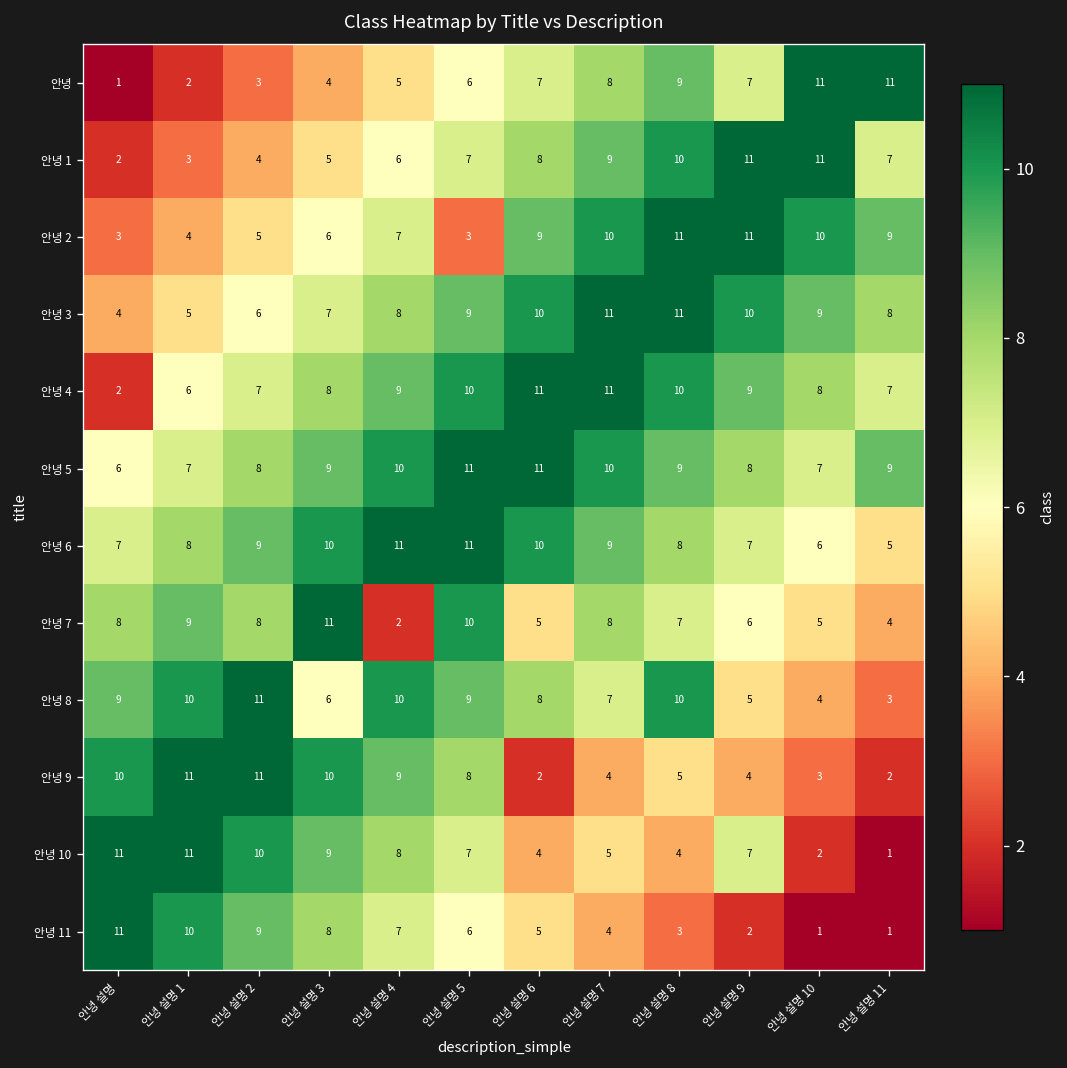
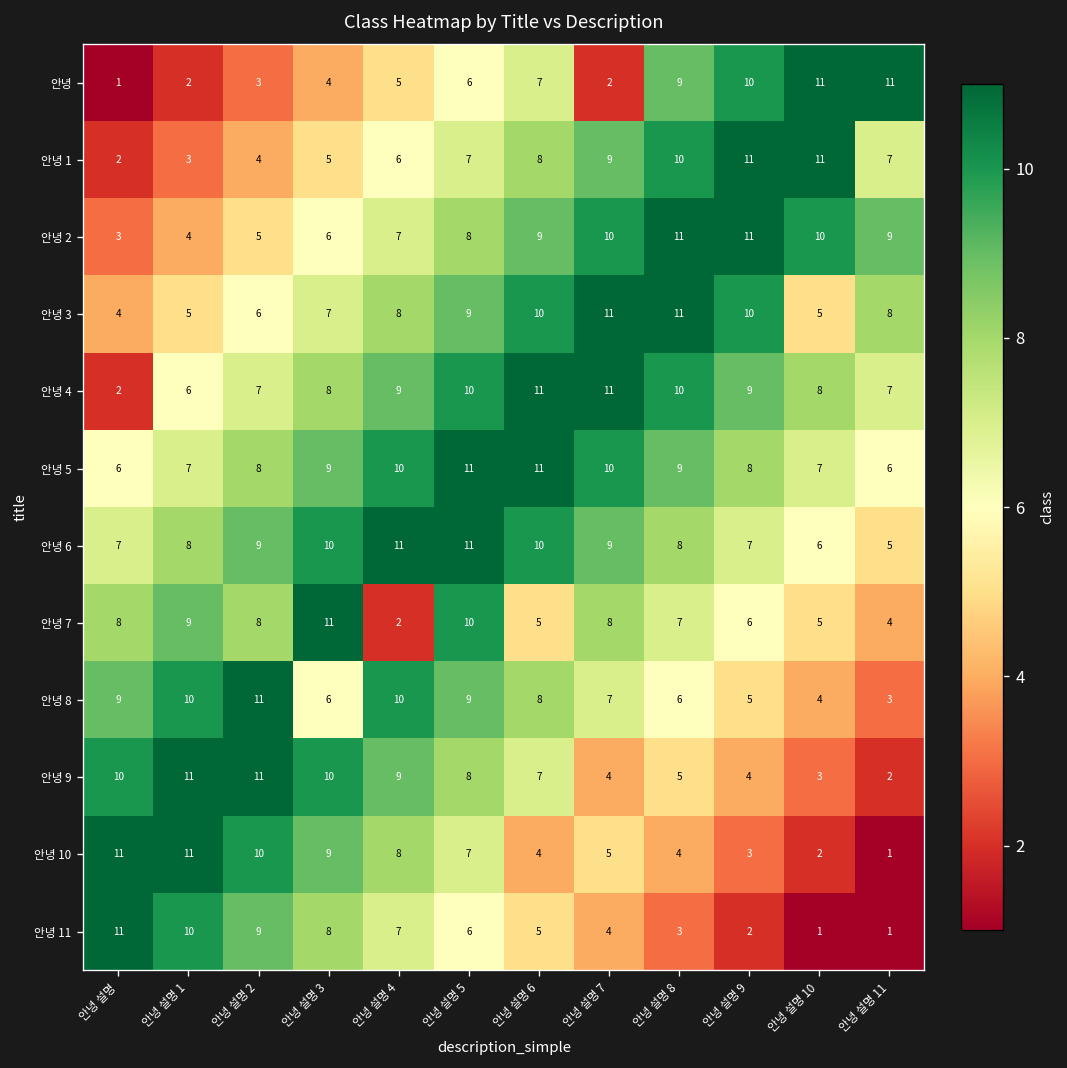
  {
    "안녕": {
      "안녕 설명": 1,
      "안녕 설명 1": 2,
      "안녕 설명 2": 3,
      "안녕 설명 3": 4,
      "안녕 설명 4": 5,
      "안녕 설명 5": 6,
      "안녕 설명 6": 7,
-     "안녕 설명 7": 8,
+     "안녕 설명 7": 2,
      "안녕 설명 8": 9,
-     "안녕 설명 9": 7,
+     "안녕 설명 9": 10,
      "안녕 설명 10": 11,
      "안녕 설명 11": 11
    },
    "안녕 1": {
      "안녕 설명": 2,
      "안녕 설명 1": 3,
      "안녕 설명 2": 4,
      "안녕 설명 3": 5,
      "안녕 설명 4": 6,
      "안녕 설명 5": 7,
      "안녕 설명 6": 8,
      "안녕 설명 7": 9,
      "안녕 설명 8": 10,
      "안녕 설명 9": 11,
      "안녕 설명 10": 11,
      "안녕 설명 11": 7
    },
    "안녕 2": {
      "안녕 설명": 3,
      "안녕 설명 1": 4,
      "안녕 설명 2": 5,
      "안녕 설명 3": 6,
      "안녕 설명 4": 7,
-     "안녕 설명 5": 3,
+     "안녕 설명 5": 8,
      "안녕 설명 6": 9,
      "안녕 설명 7": 10,
      "안녕 설명 8": 11,
      "안녕 설명 9": 11,
      "안녕 설명 10": 10,
      "안녕 설명 11": 9
    },
    "안녕 3": {
      "안녕 설명": 4,
      "안녕 설명 1": 5,
      "안녕 설명 2": 6,
      "안녕 설명 3": 7,
      "안녕 설명 4": 8,
      "안녕 설명 5": 9,
      "안녕 설명 6": 10,
      "안녕 설명 7": 11,
      "안녕 설명 8": 11,
      "안녕 설명 9": 10,
-     "안녕 설명 10": 9,
+     "안녕 설명 10": 5,
      "안녕 설명 11": 8
    },
    "안녕 4": {
      "안녕 설명": 2,
      "안녕 설명 1": 6,
      "안녕 설명 2": 7,
      "안녕 설명 3": 8,
      "안녕 설명 4": 9,
      "안녕 설명 5": 10,
      "안녕 설명 6": 11,
      "안녕 설명 7": 11,
      "안녕 설명 8": 10,
      "안녕 설명 9": 9,
      "안녕 설명 10": 8,
      "안녕 설명 11": 7
    },
    "안녕 5": {
      "안녕 설명": 6,
      "안녕 설명 1": 7,
      "안녕 설명 2": 8,
      "안녕 설명 3": 9,
      "안녕 설명 4": 10,
      "안녕 설명 5": 11,
      "안녕 설명 6": 11,
      "안녕 설명 7": 10,
      "안녕 설명 8": 9,
      "안녕 설명 9": 8,
      "안녕 설명 10": 7,
-     "안녕 설명 11": 9
+     "안녕 설명 11": 6
    },
    "안녕 6": {
      "안녕 설명": 7,
      "안녕 설명 1": 8,
      "안녕 설명 2": 9,
      "안녕 설명 3": 10,
      "안녕 설명 4": 11,
      "안녕 설명 5": 11,
      "안녕 설명 6": 10,
      "안녕 설명 7": 9,
      "안녕 설명 8": 8,
      "안녕 설명 9": 7,
      "안녕 설명 10": 6,
      "안녕 설명 11": 5
    },
    "안녕 7": {
      "안녕 설명": 8,
      "안녕 설명 1": 9,
      "안녕 설명 2": 8,
      "안녕 설명 3": 11,
      "안녕 설명 4": 2,
      "안녕 설명 5": 10,
      "안녕 설명 6": 5,
      "안녕 설명 7": 8,
      "안녕 설명 8": 7,
      "안녕 설명 9": 6,
      "안녕 설명 10": 5,
      "안녕 설명 11": 4
    },
    "안녕 8": {
      "안녕 설명": 9,
      "안녕 설명 1": 10,
      "안녕 설명 2": 11,
      "안녕 설명 3": 6,
      "안녕 설명 4": 10,
      "안녕 설명 5": 9,
      "안녕 설명 6": 8,
      "안녕 설명 7": 7,
-     "안녕 설명 8": 10,
+     "안녕 설명 8": 6,
      "안녕 설명 9": 5,
      "안녕 설명 10": 4,
      "안녕 설명 11": 3
    },
    "안녕 9": {
      "안녕 설명": 10,
      "안녕 설명 1": 11,
      "안녕 설명 2": 11,
      "안녕 설명 3": 10,
      "안녕 설명 4": 9,
      "안녕 설명 5": 8,
-     "안녕 설명 6": 2,
+     "안녕 설명 6": 7,
      "안녕 설명 7": 4,
      "안녕 설명 8": 5,
      "안녕 설명 9": 4,
      "안녕 설명 10": 3,
      "안녕 설명 11": 2
    },
    "안녕 10": {
      "안녕 설명": 11,
      "안녕 설명 1": 11,
      "안녕 설명 2": 10,
      "안녕 설명 3": 9,
      "안녕 설명 4": 8,
      "안녕 설명 5": 7,
      "안녕 설명 6": 4,
      "안녕 설명 7": 5,
      "안녕 설명 8": 4,
-     "안녕 설명 9": 7,
+     "안녕 설명 9": 3,
      "안녕 설명 10": 2,
      "안녕 설명 11": 1
    },
    "안녕 11": {
      "안녕 설명": 11,
      "안녕 설명 1": 10,
      "안녕 설명 2": 9,
      "안녕 설명 3": 8,
      "안녕 설명 4": 7,
      "안녕 설명 5": 6,
      "안녕 설명 6": 5,
      "안녕 설명 7": 4,
      "안녕 설명 8": 3,
      "안녕 설명 9": 2,
      "안녕 설명 10": 1,
      "안녕 설명 11": 1
    }
  }
